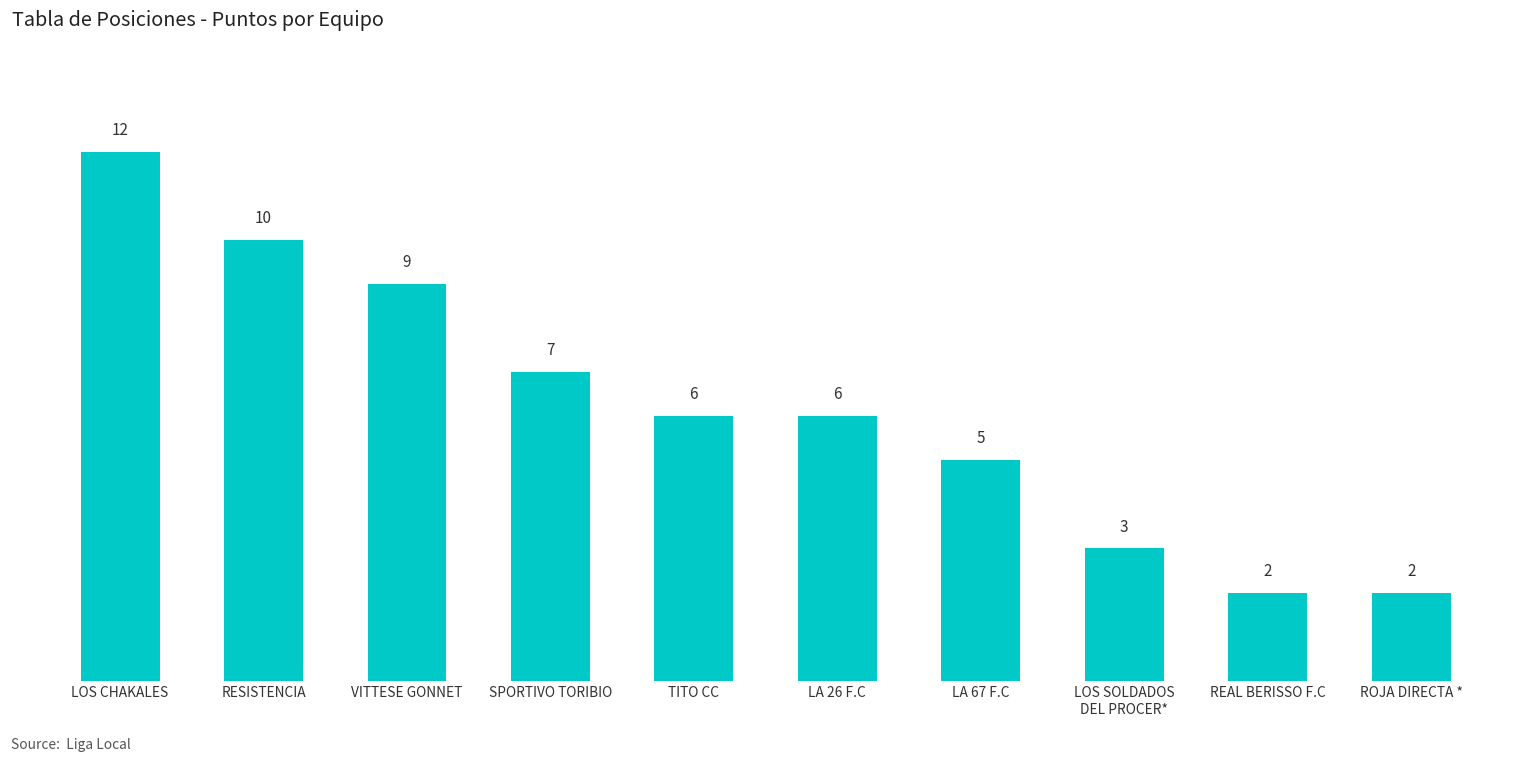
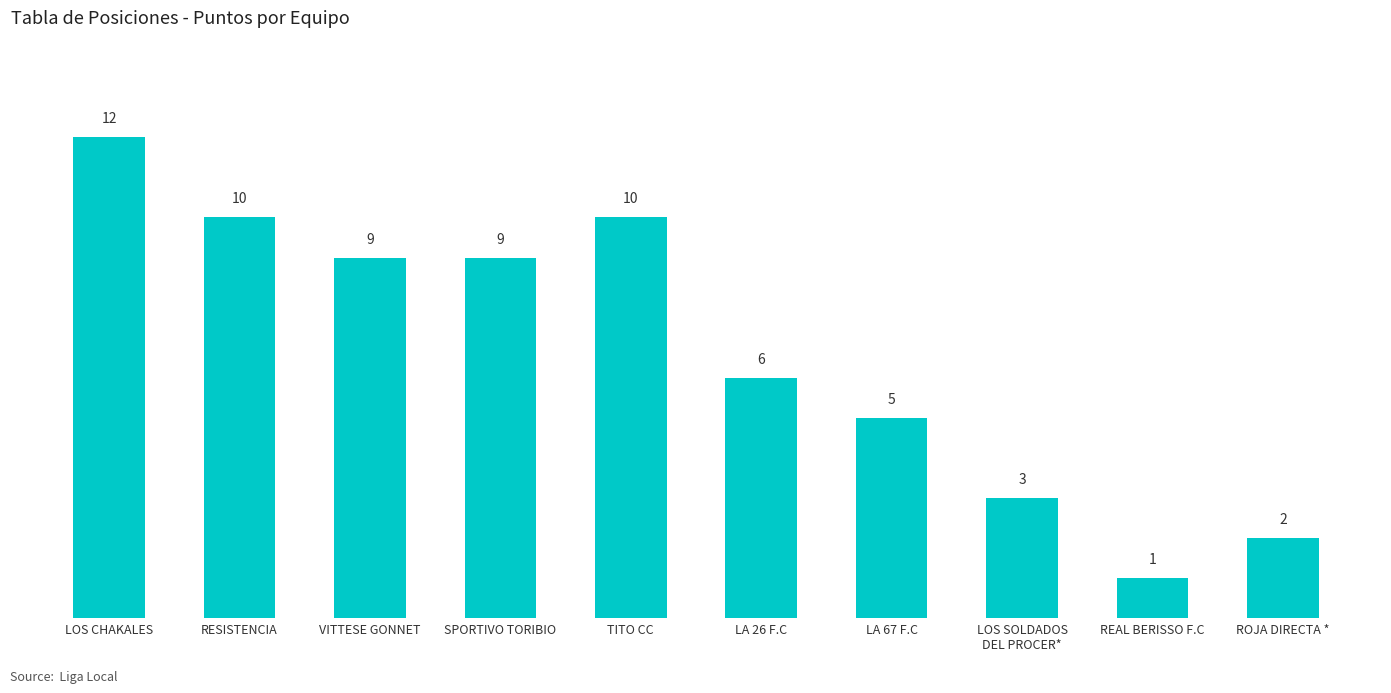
  {
    "LOS CHAKALES": 12,
    "RESISTENCIA": 10,
    "VITTESE GONNET": 9,
-   "SPORTIVO TORIBIO": 7,
-   "TITO CC": 6,
+   "SPORTIVO TORIBIO": 9,
+   "TITO CC": 10,
    "LA 26 F.C": 6,
    "LA 67 F.C": 5,
    "LOS SOLDADOS DEL PROCER*": 3,
-   "REAL BERISSO F.C": 2,
+   "REAL BERISSO F.C": 1,
    "ROJA DIRECTA *": 2
  }
